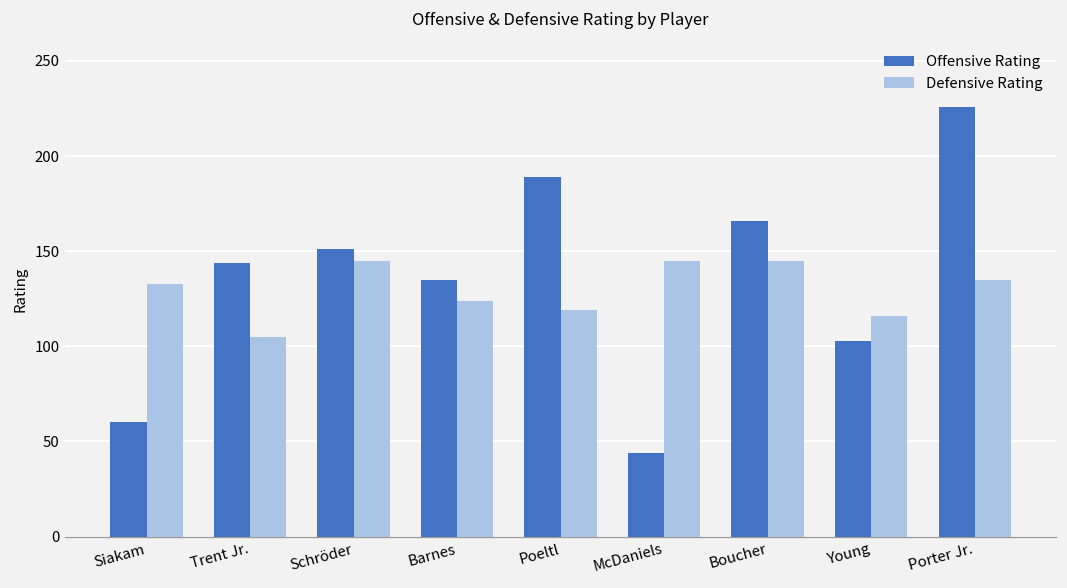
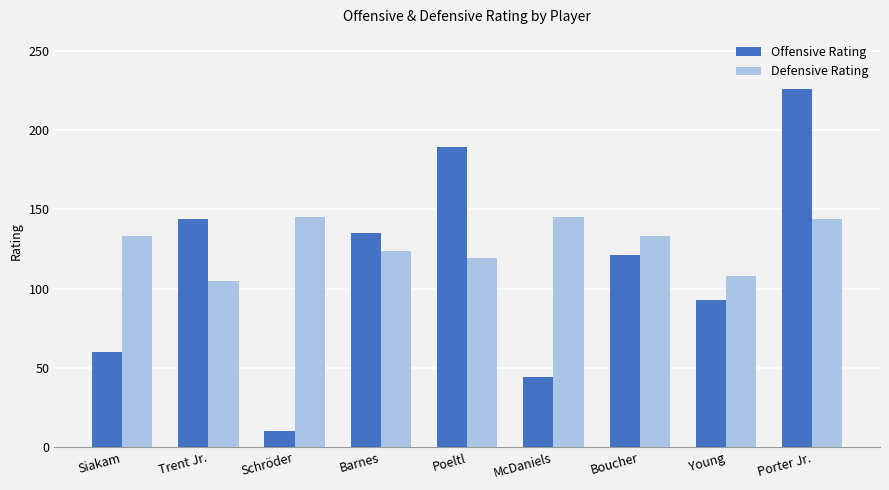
  {
    "Offensive Rating": {
      "Siakam": 60,
      "Trent Jr.": 144,
-     "Schröder": 151,
+     "Schröder": 10,
      "Barnes": 135,
      "Poeltl": 189,
      "McDaniels": 44,
-     "Boucher": 166,
-     "Young": 103,
+     "Boucher": 121,
+     "Young": 93,
      "Porter Jr.": 226
    },
    "Defensive Rating": {
      "Siakam": 133,
      "Trent Jr.": 105,
      "Schröder": 145,
      "Barnes": 124,
      "Poeltl": 119,
      "McDaniels": 145,
-     "Boucher": 145,
-     "Young": 116,
-     "Porter Jr.": 135
+     "Boucher": 133,
+     "Young": 108,
+     "Porter Jr.": 144
    }
  }
